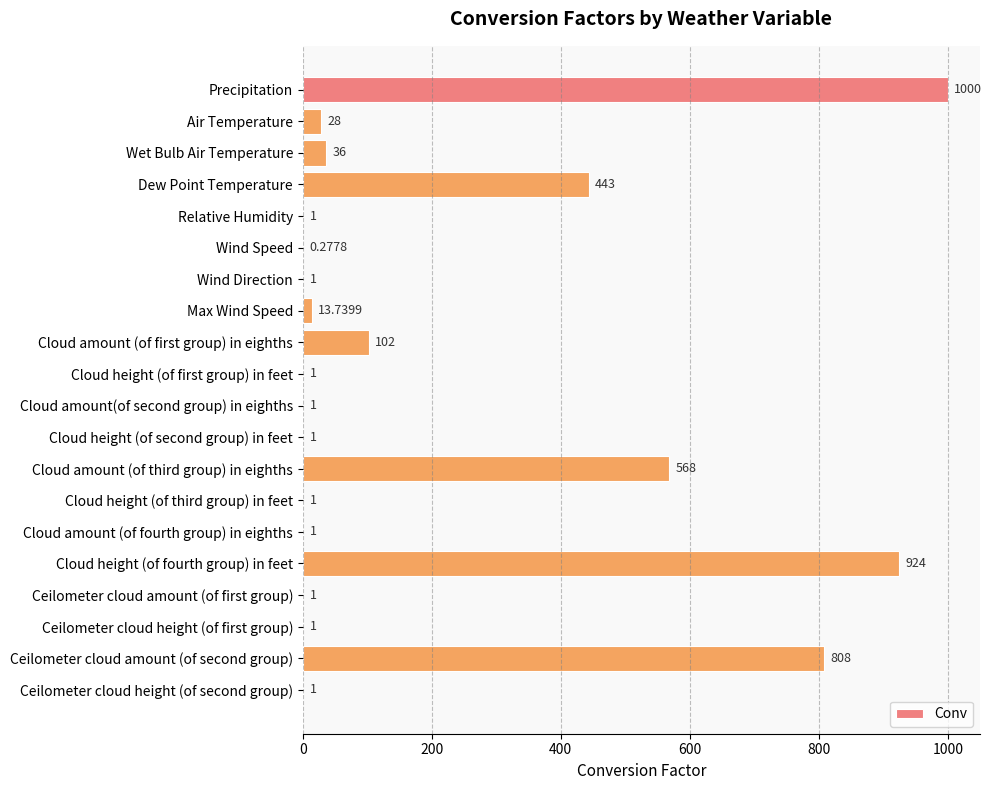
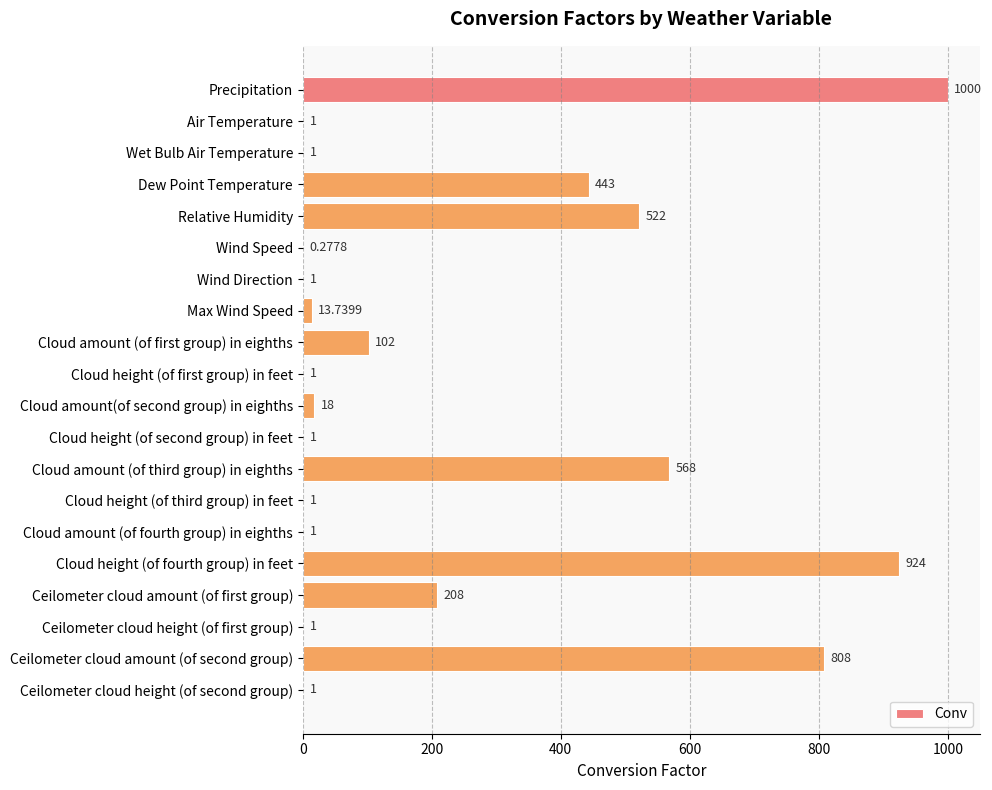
  {
    "Precipitation": 1000,
-   "Air Temperature": 28,
-   "Wet Bulb Air Temperature": 36,
+   "Air Temperature": 1,
+   "Wet Bulb Air Temperature": 1,
    "Dew Point Temperature": 443,
-   "Relative Humidity": 1,
+   "Relative Humidity": 522,
    "Wind Speed": 0.2778,
    "Wind Direction": 1,
    "Max Wind Speed": 13.7399,
    "Cloud amount (of first group) in eighths": 102,
    "Cloud height (of first group) in feet": 1,
-   "Cloud amount(of second group) in eighths": 1,
+   "Cloud amount(of second group) in eighths": 18,
    "Cloud height (of second group) in feet": 1,
    "Cloud amount (of third group) in eighths": 568,
    "Cloud height (of third group) in feet": 1,
    "Cloud amount (of fourth group) in eighths": 1,
    "Cloud height (of fourth group) in feet": 924,
-   "Ceilometer cloud amount (of first group)": 1,
+   "Ceilometer cloud amount (of first group)": 208,
    "Ceilometer cloud height (of first group)": 1,
    "Ceilometer cloud amount (of second group)": 808,
    "Ceilometer cloud height (of second group)": 1
  }
